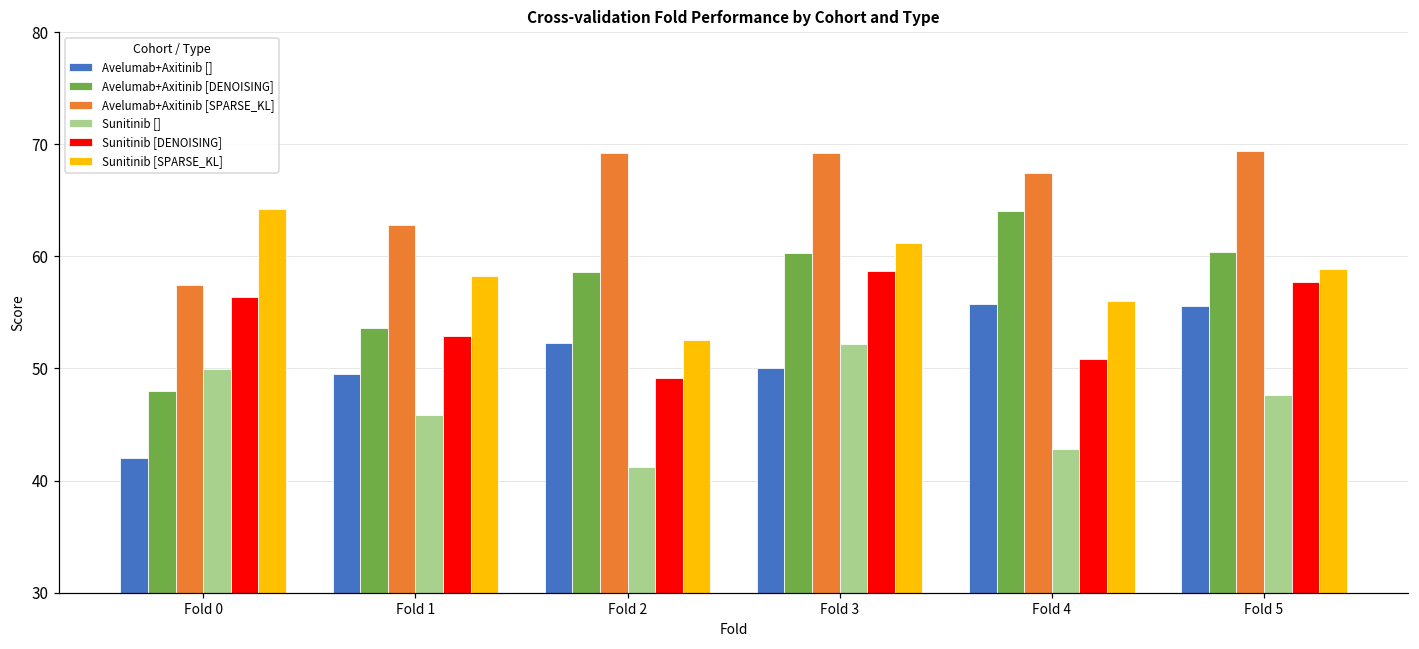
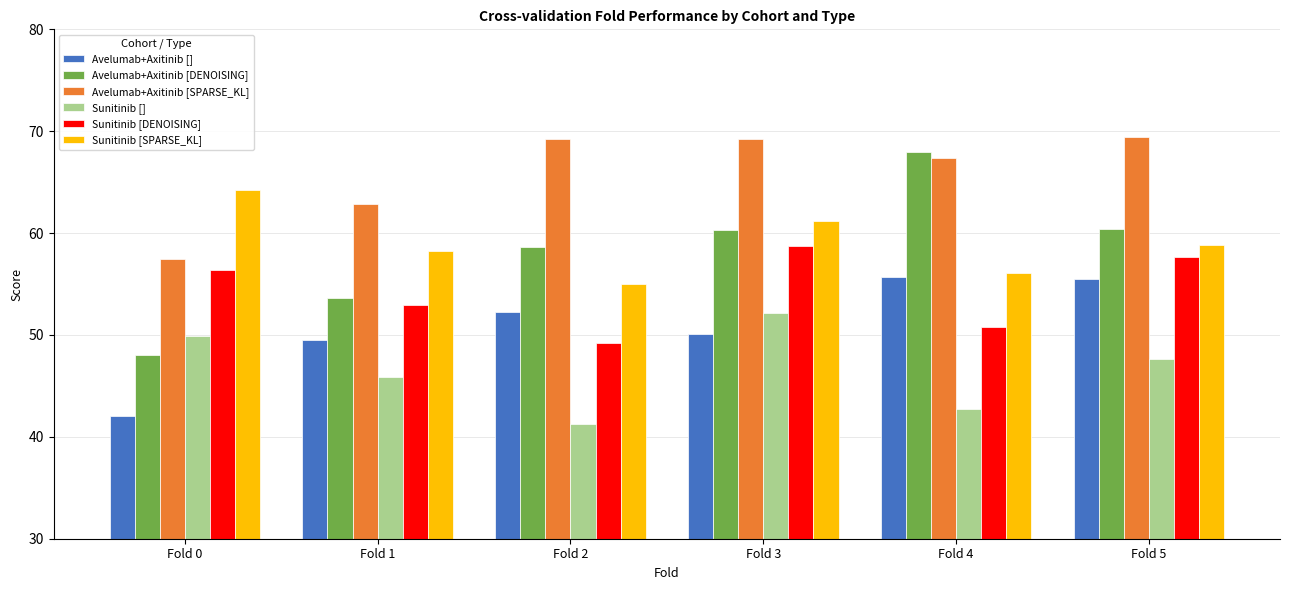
  {
    "Avelumab+Axitinib []": {
      "Fold 0": 42.0,
      "Fold 1": 49.5,
      "Fold 2": 52.2,
      "Fold 3": 50.1,
      "Fold 4": 55.7,
      "Fold 5": 55.5
    },
    "Avelumab+Axitinib [DENOISING]": {
      "Fold 0": 48.0,
      "Fold 1": 53.6,
      "Fold 2": 58.6,
      "Fold 3": 60.3,
-     "Fold 4": 64.1,
+     "Fold 4": 67.9,
      "Fold 5": 60.4
    },
    "Avelumab+Axitinib [SPARSE_KL]": {
      "Fold 0": 57.4,
      "Fold 1": 62.8,
      "Fold 2": 69.3,
      "Fold 3": 69.2,
      "Fold 4": 67.4,
      "Fold 5": 69.4
    },
    "Sunitinib []": {
      "Fold 0": 49.9,
      "Fold 1": 45.9,
      "Fold 2": 41.2,
      "Fold 3": 52.2,
      "Fold 4": 42.8,
      "Fold 5": 47.6
    },
    "Sunitinib [DENOISING]": {
      "Fold 0": 56.3,
      "Fold 1": 52.9,
      "Fold 2": 49.2,
      "Fold 3": 58.7,
      "Fold 4": 50.8,
      "Fold 5": 57.7
    },
    "Sunitinib [SPARSE_KL]": {
      "Fold 0": 64.2,
      "Fold 1": 58.3,
-     "Fold 2": 52.6,
+     "Fold 2": 55.0,
      "Fold 3": 61.2,
      "Fold 4": 56.1,
      "Fold 5": 58.8
    }
  }
